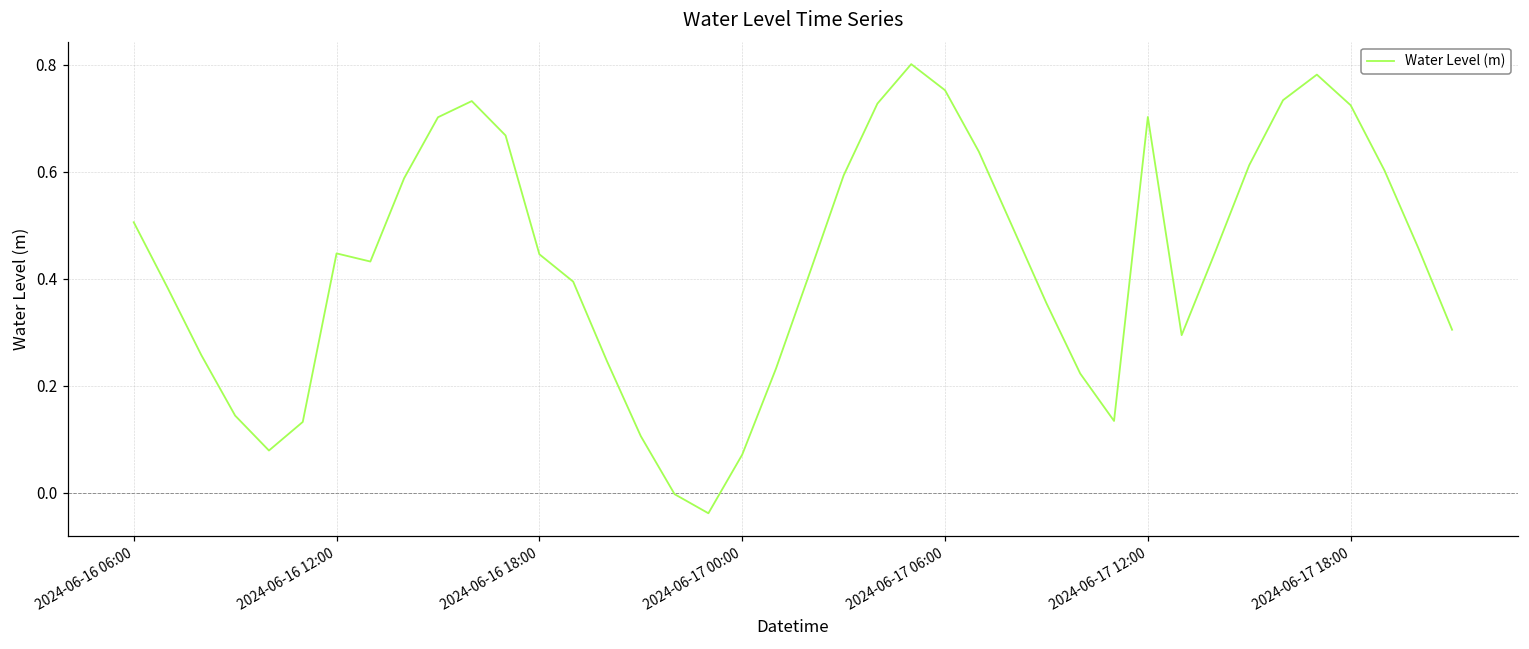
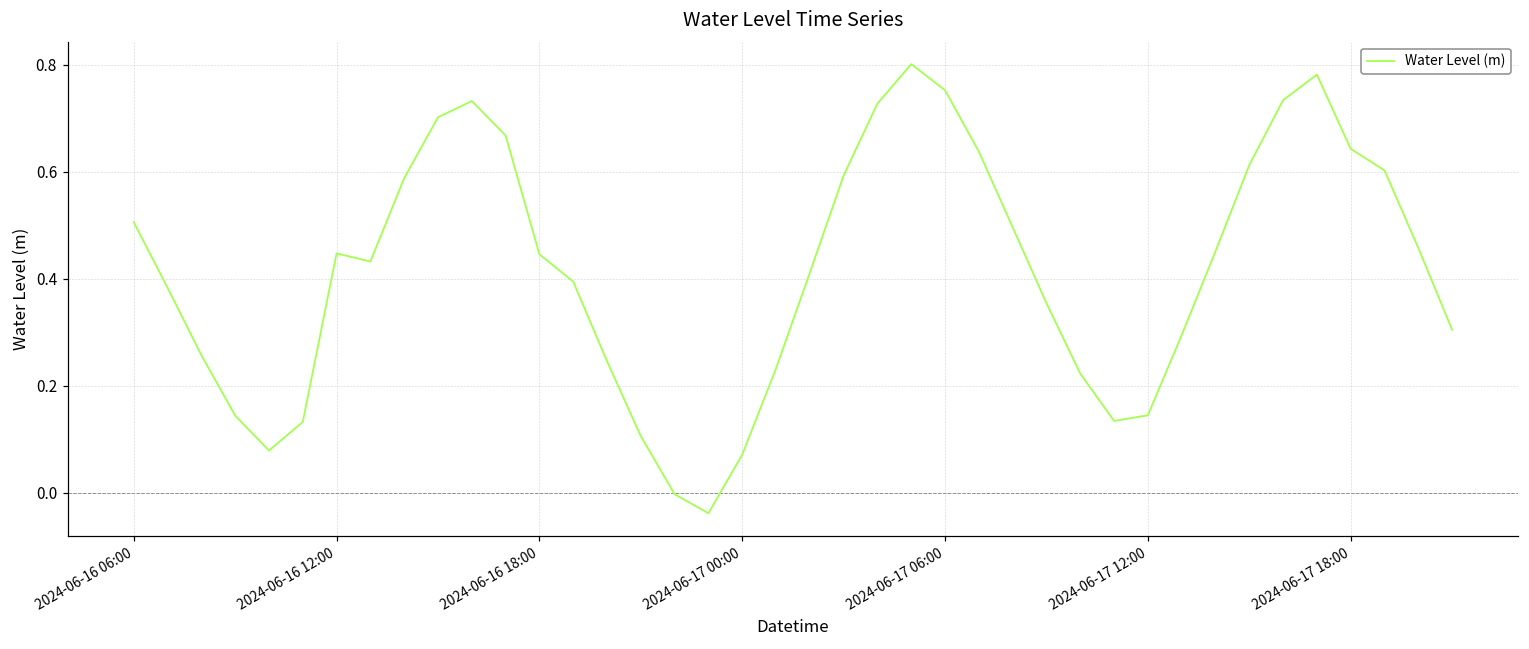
  {
    "2024-06-16 06:00": 0.51,
    "2024-06-16 12:00": 0.45,
    "2024-06-16 18:00": 0.45,
    "2024-06-17 00:00": 0.07,
    "2024-06-17 06:00": 0.75,
-   "2024-06-17 12:00": 0.70,
-   "2024-06-17 18:00": 0.72
+   "2024-06-17 12:00": 0.14,
+   "2024-06-17 18:00": 0.64
  }
